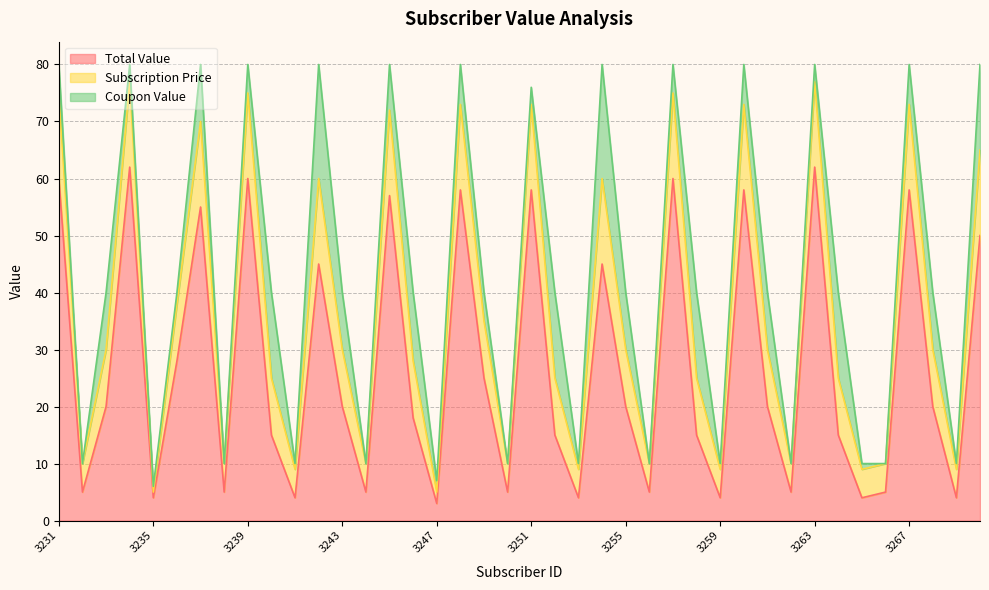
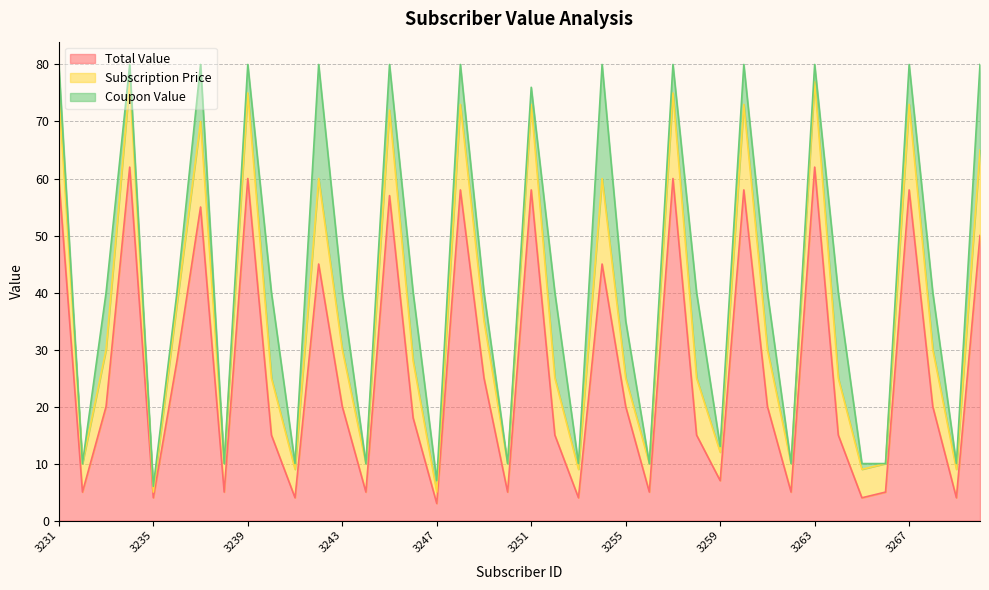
  {
    "Total Value": {
      "3231": 60,
      "3235": 4,
      "3239": 60,
      "3243": 20,
      "3247": 3,
      "3251": 58,
      "3255": 20,
-     "3259": 4,
+     "3259": 7,
      "3263": 62,
      "3267": 58
    },
    "Subscription Price": {
      "3231": 15,
      "3235": 1,
      "3239": 15,
      "3243": 10,
      "3247": 2,
      "3251": 15,
-     "3255": 10,
+     "3255": 5,
      "3259": 5,
      "3263": 15,
      "3267": 15
    },
    "Coupon Value": {
      "3231": 5,
      "3235": 1,
      "3239": 5,
      "3243": 10,
      "3247": 2,
      "3251": 3,
      "3255": 10,
      "3259": 1,
      "3263": 3,
      "3267": 7
    }
  }
